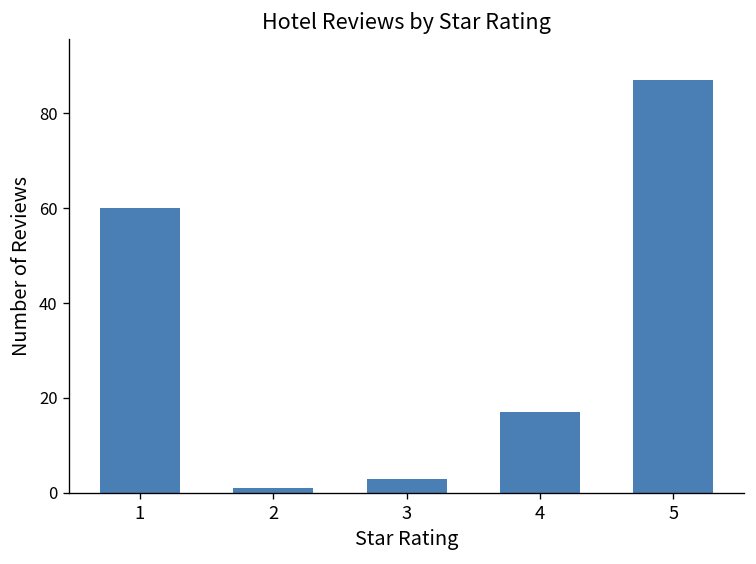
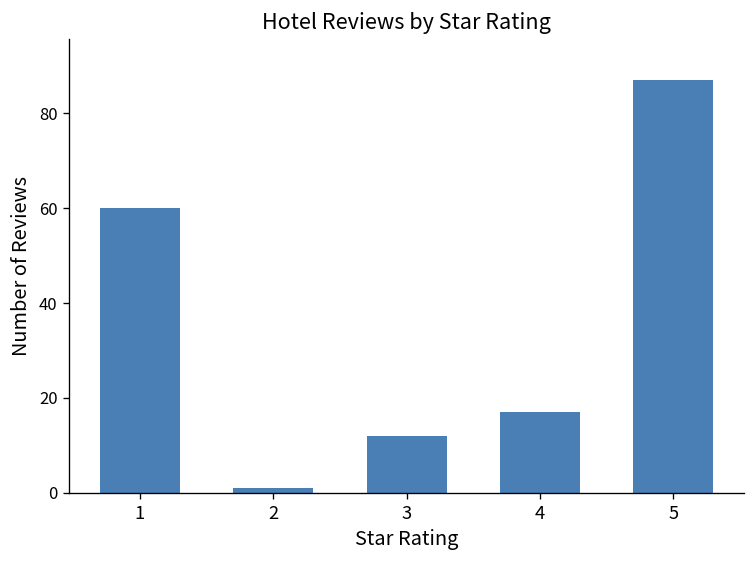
  {
    "1": 60,
    "2": 1,
-   "3": 3,
+   "3": 12,
    "4": 17,
    "5": 87
  }
